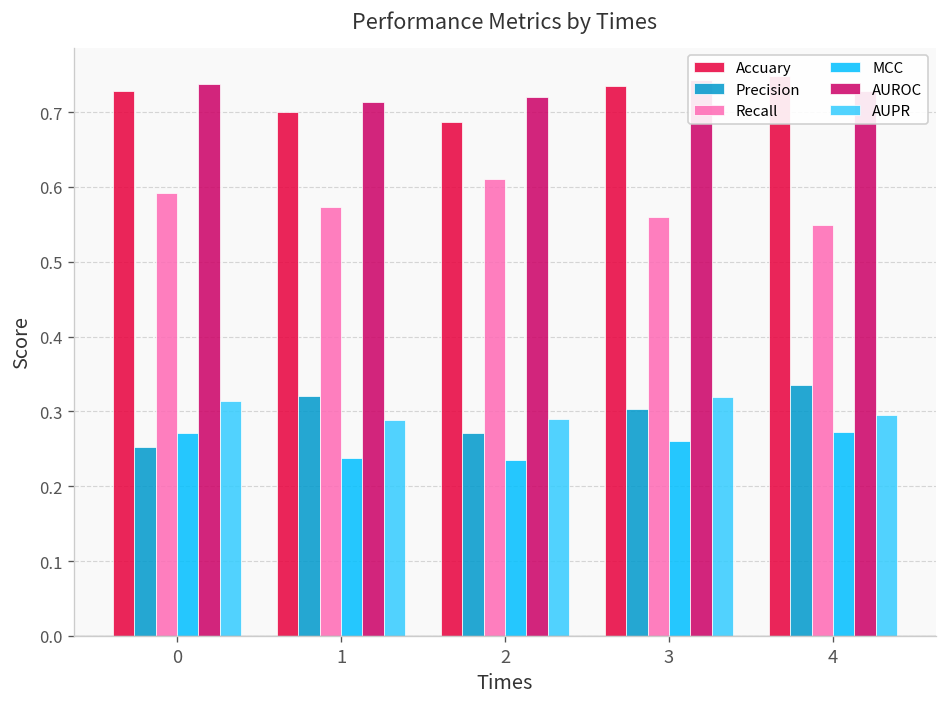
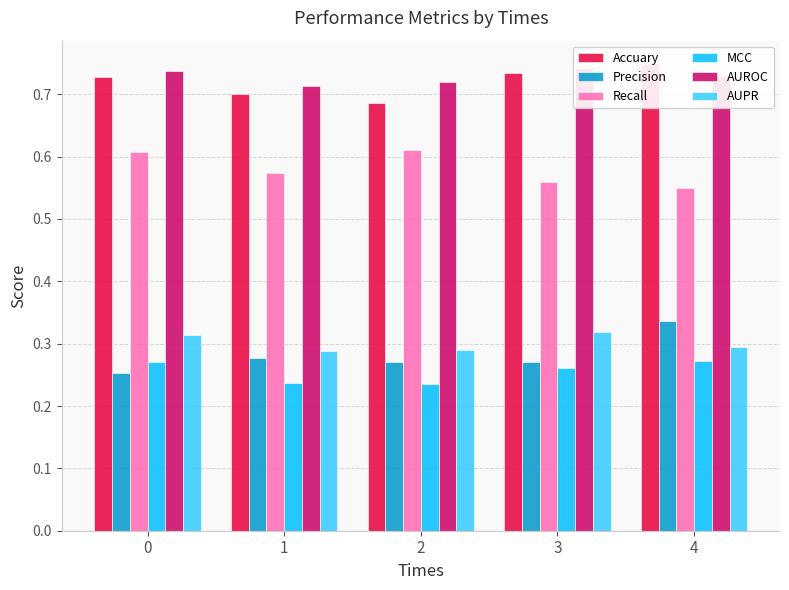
  {
    "Precision": {
      "0": 0.25,
-     "1": 0.32,
+     "1": 0.28,
      "2": 0.27,
-     "3": 0.30,
+     "3": 0.27,
      "4": 0.34
    },
    "Recall": {
-     "0": 0.59,
+     "0": 0.61,
      "1": 0.57,
      "2": 0.61,
      "3": 0.56,
      "4": 0.55
    }
  }
